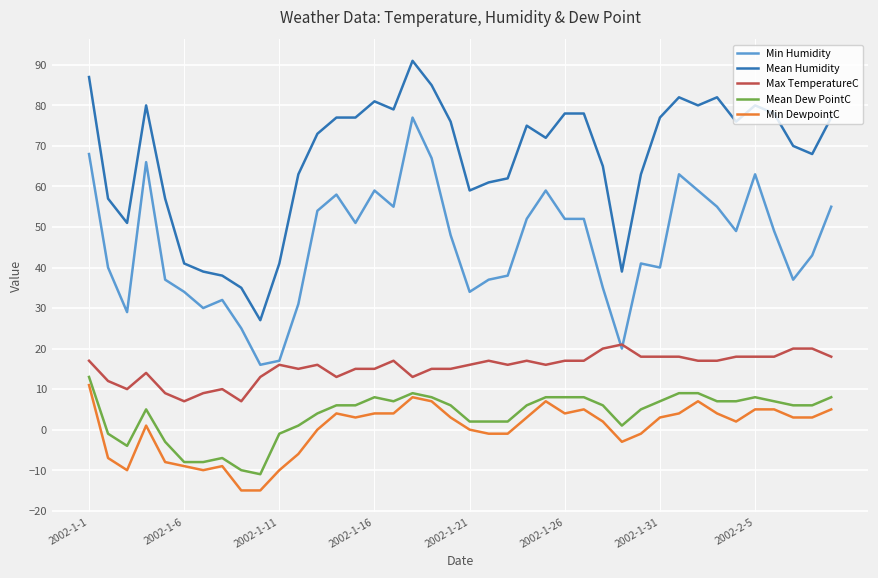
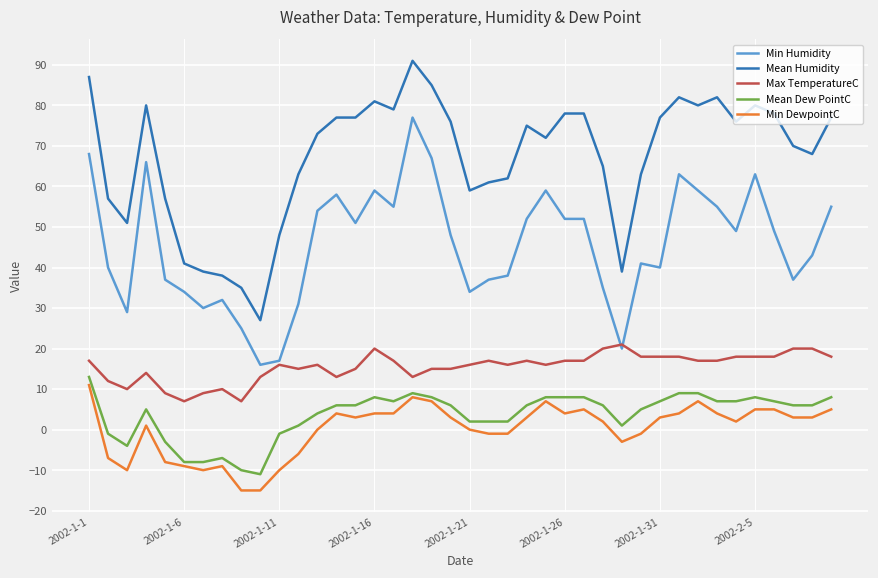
  {
    "Min Humidity": {
      "2002-1-1": 68,
      "2002-1-6": 34,
      "2002-1-11": 17,
      "2002-1-16": 59,
      "2002-1-21": 34,
      "2002-1-26": 52,
      "2002-1-31": 40,
      "2002-2-5": 63
    },
    "Mean Humidity": {
      "2002-1-1": 87,
      "2002-1-6": 41,
-     "2002-1-11": 41,
+     "2002-1-11": 48,
      "2002-1-16": 81,
      "2002-1-21": 59,
      "2002-1-26": 78,
      "2002-1-31": 77
    },
    "Max TemperatureC": {
      "2002-1-1": 17,
      "2002-1-6": 7,
      "2002-1-11": 16,
-     "2002-1-16": 15,
+     "2002-1-16": 20,
      "2002-1-21": 16,
      "2002-1-26": 17,
      "2002-1-31": 18,
      "2002-2-5": 18
    },
    "Mean Dew PointC": {
      "2002-1-1": 13,
      "2002-1-6": -8,
      "2002-1-11": -1,
      "2002-1-16": 8,
      "2002-1-21": 2,
      "2002-1-26": 8,
      "2002-1-31": 7,
      "2002-2-5": 8
    },
    "Min DewpointC": {
      "2002-1-1": 11,
      "2002-1-6": -9,
      "2002-1-11": -10,
      "2002-1-16": 4,
      "2002-1-21": 0,
      "2002-1-26": 4,
      "2002-1-31": 3,
      "2002-2-5": 5
    }
  }
